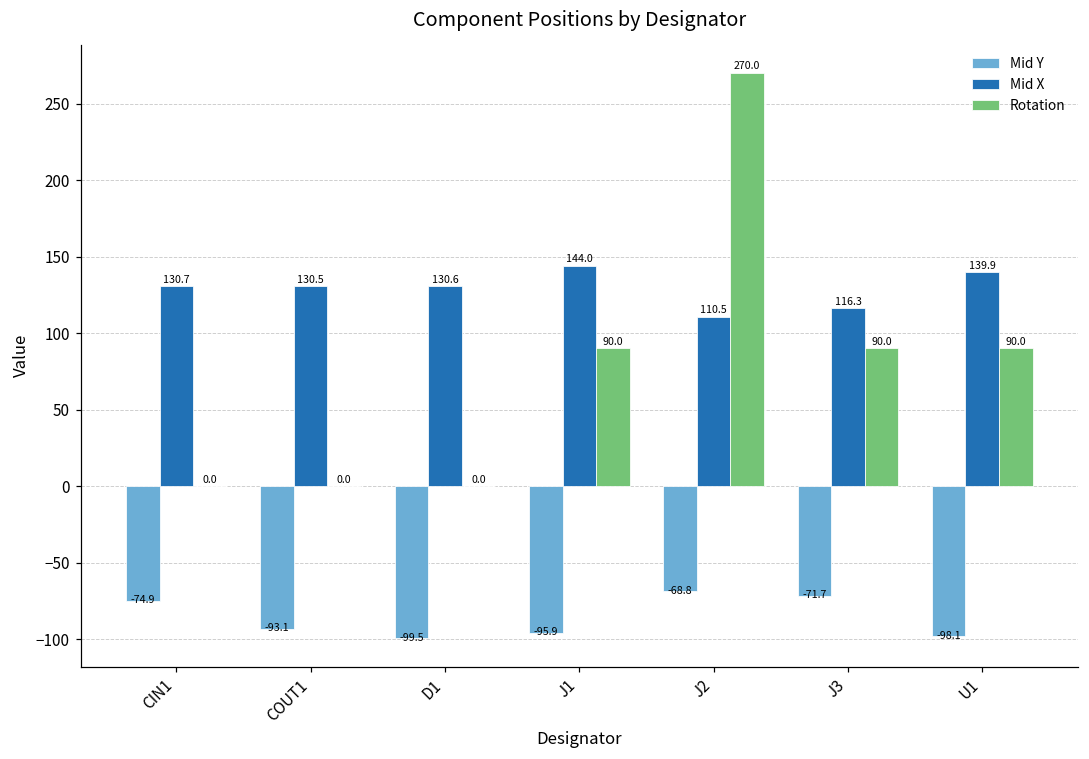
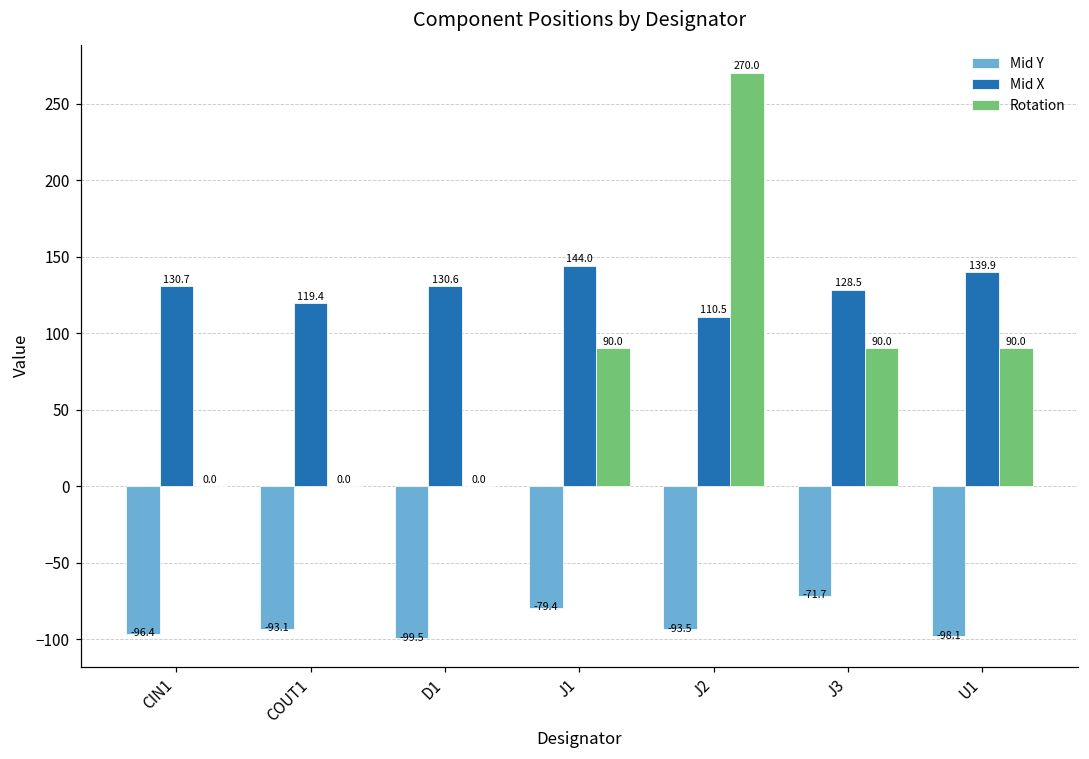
  {
    "Mid Y": {
-     "CIN1": -74.9,
+     "CIN1": -96.4,
      "COUT1": -93.1,
      "D1": -99.5,
-     "J1": -95.9,
-     "J2": -68.8,
+     "J1": -79.4,
+     "J2": -93.5,
      "J3": -71.7,
      "U1": -98.1
    },
    "Mid X": {
      "CIN1": 130.7,
-     "COUT1": 130.5,
+     "COUT1": 119.4,
      "D1": 130.6,
      "J1": 144.0,
      "J2": 110.5,
-     "J3": 116.3,
+     "J3": 128.5,
      "U1": 139.9
    },
    "Rotation": {
      "CIN1": 0.0,
      "COUT1": 0.0,
      "D1": 0.0,
      "J1": 90.0,
      "J2": 270.0,
      "J3": 90.0,
      "U1": 90.0
    }
  }
